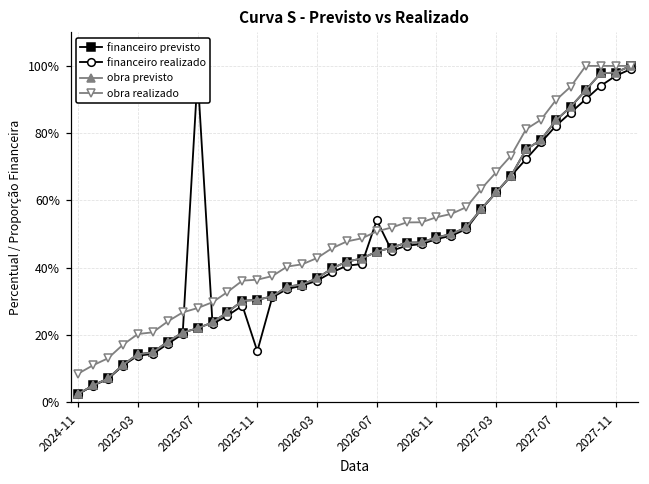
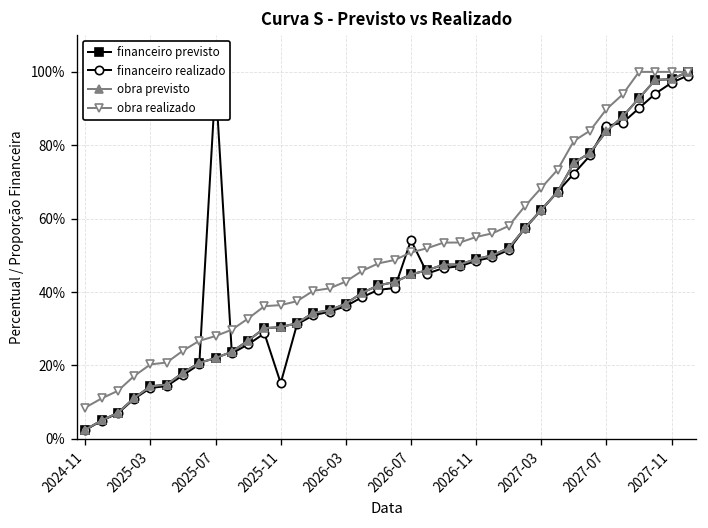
  {
    "financeiro realizado": {
      "2025-11": "15%",
      "2026-07": "54%",
-     "2027-07": "82%",
+     "2027-07": "85%",
      "2027-11": "97%"
    }
  }
